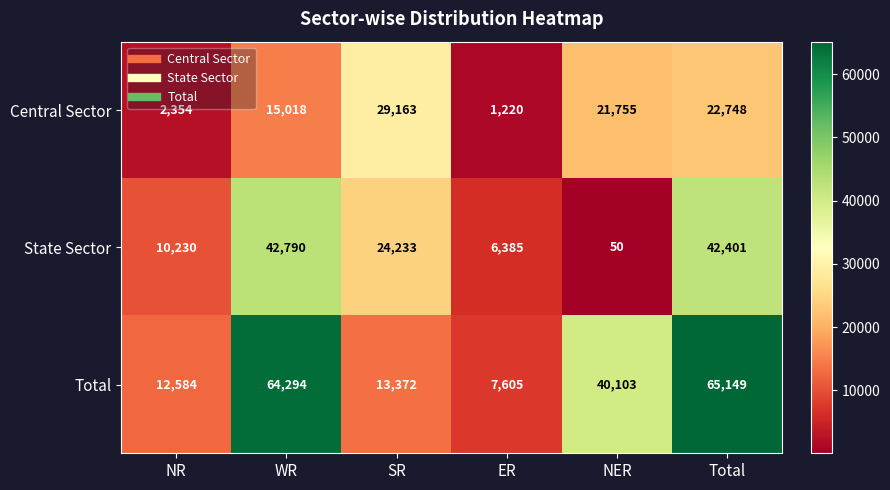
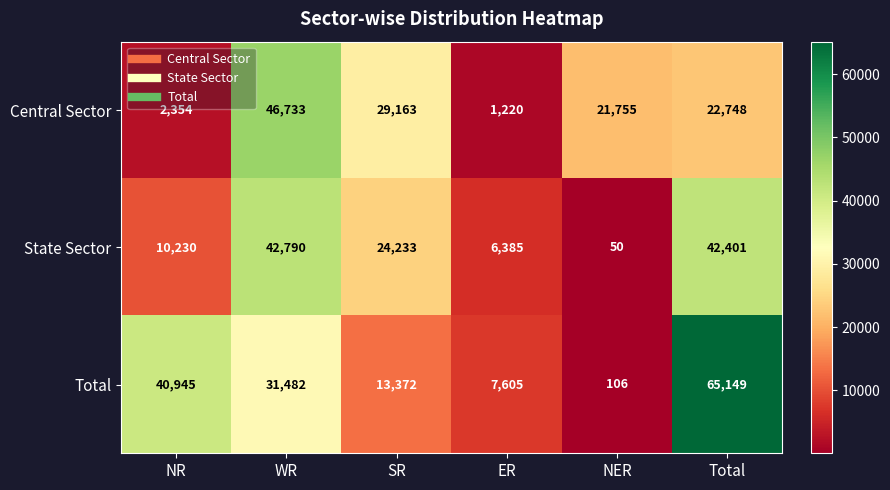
  {
    "Central Sector": {
-     "WR": "15,018",
+     "WR": "46,733",
      "SR": "29,163",
      "ER": "1,220",
      "NER": "21,755",
      "Total": "22,748"
    },
    "State Sector": {
      "NR": "10,230",
      "WR": "42,790",
      "SR": "24,233",
      "ER": "6,385",
      "NER": "50",
      "Total": "42,401"
    },
    "Total": {
-     "NR": "12,584",
-     "WR": "64,294",
+     "NR": "40,945",
+     "WR": "31,482",
      "SR": "13,372",
      "ER": "7,605",
-     "NER": "40,103",
+     "NER": "106",
      "Total": "65,149"
    }
  }
